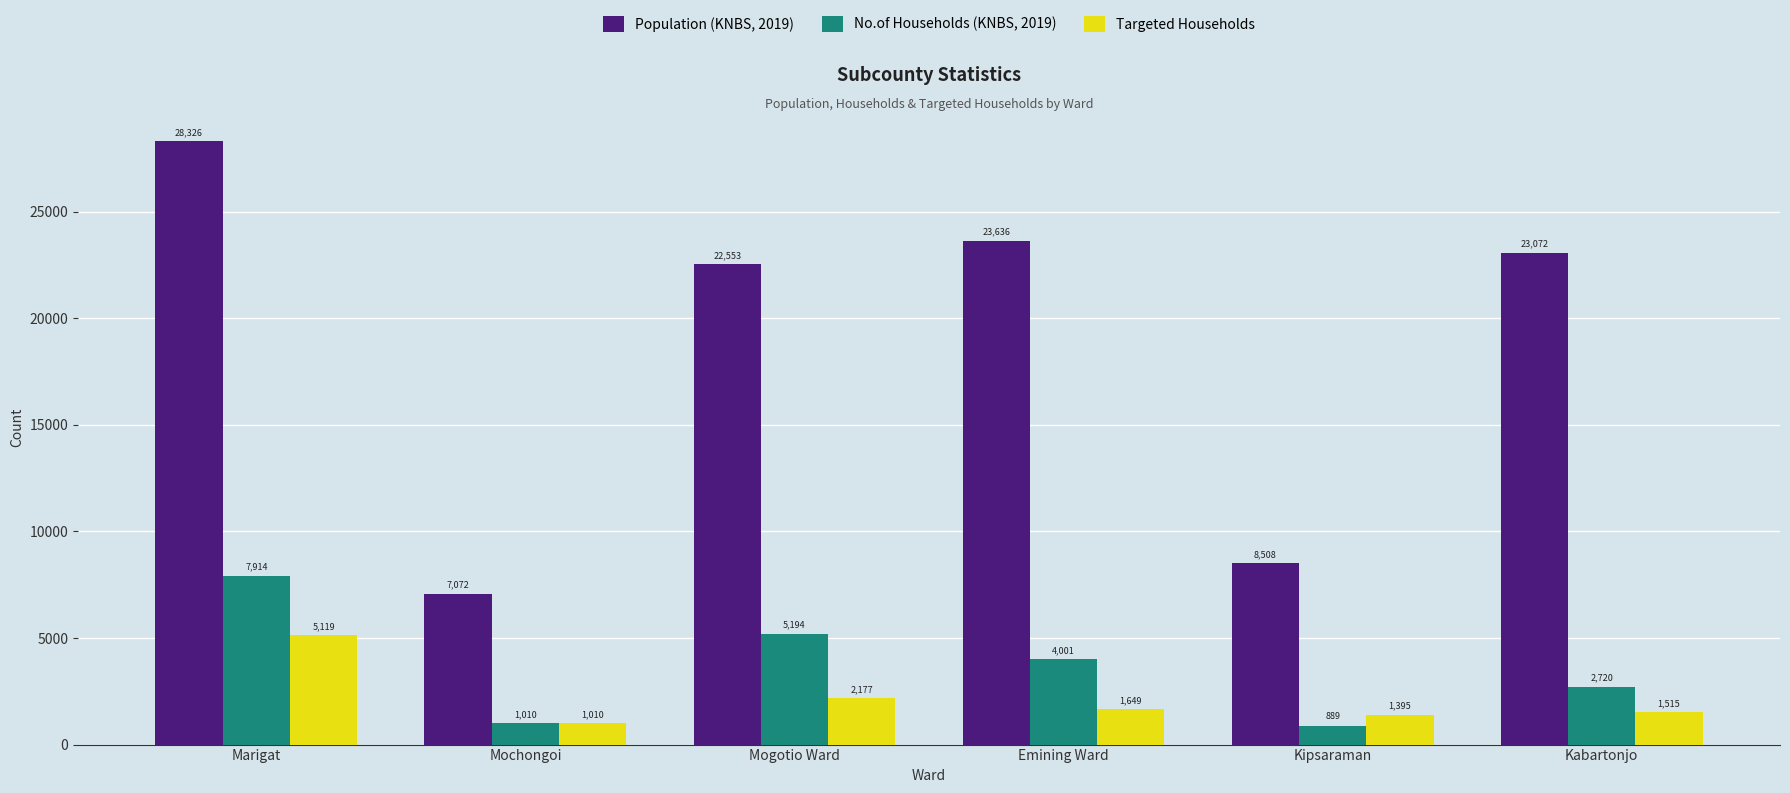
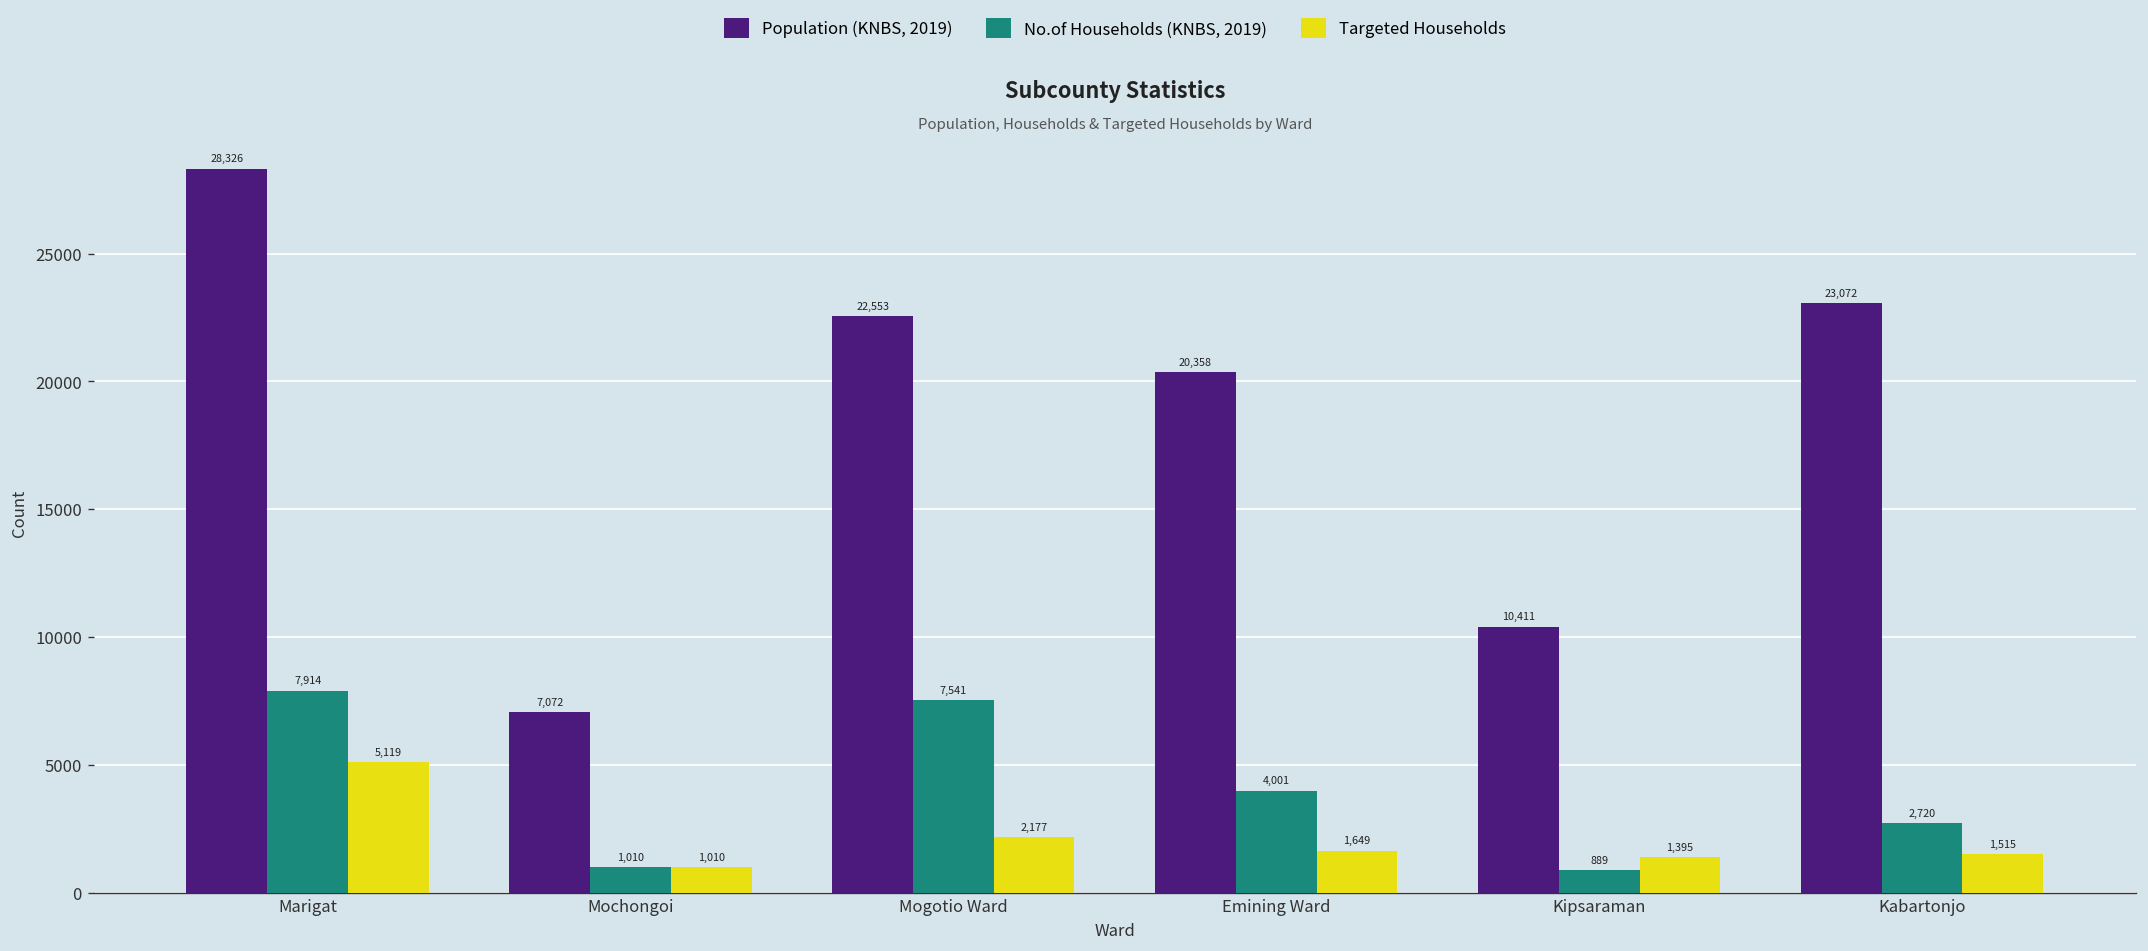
  {
    "Population (KNBS, 2019)": {
      "Marigat": "28,326",
      "Mochongoi": "7,072",
      "Mogotio Ward": "22,553",
-     "Emining Ward": "23,636",
-     "Kipsaraman": "8,508",
+     "Emining Ward": "20,358",
+     "Kipsaraman": "10,411",
      "Kabartonjo": "23,072"
    },
    "No.of Households (KNBS, 2019)": {
      "Marigat": "7,914",
      "Mochongoi": "1,010",
-     "Mogotio Ward": "5,194",
+     "Mogotio Ward": "7,541",
      "Emining Ward": "4,001",
      "Kipsaraman": "889",
      "Kabartonjo": "2,720"
    },
    "Targeted Households": {
      "Marigat": "5,119",
      "Mochongoi": "1,010",
      "Mogotio Ward": "2,177",
      "Emining Ward": "1,649",
      "Kipsaraman": "1,395",
      "Kabartonjo": "1,515"
    }
  }
